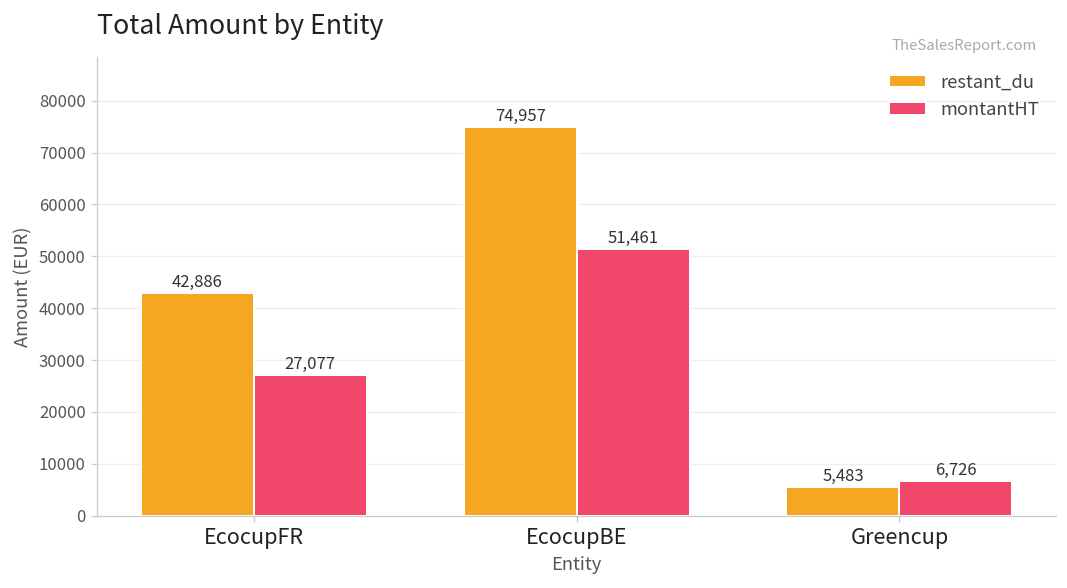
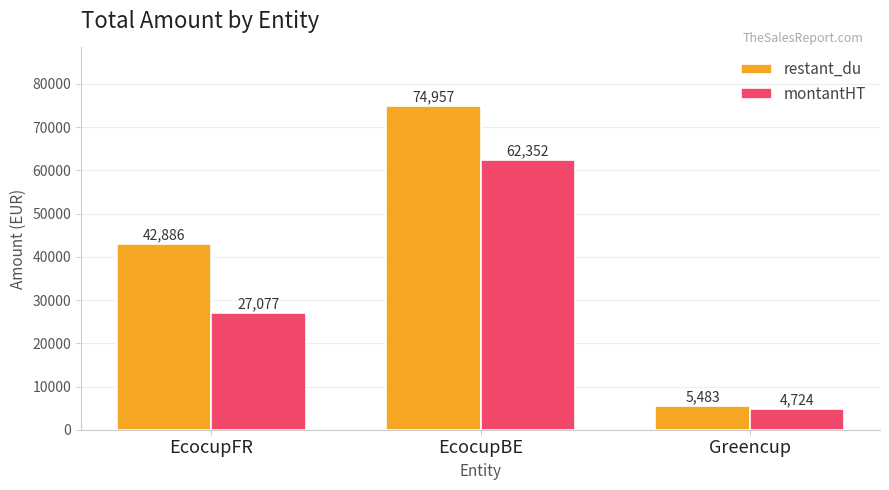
  {
    "restant_du": {
      "EcocupFR": "42,886",
      "EcocupBE": "74,957",
      "Greencup": "5,483"
    },
    "montantHT": {
      "EcocupFR": "27,077",
-     "EcocupBE": "51,461",
-     "Greencup": "6,726"
+     "EcocupBE": "62,352",
+     "Greencup": "4,724"
    }
  }
